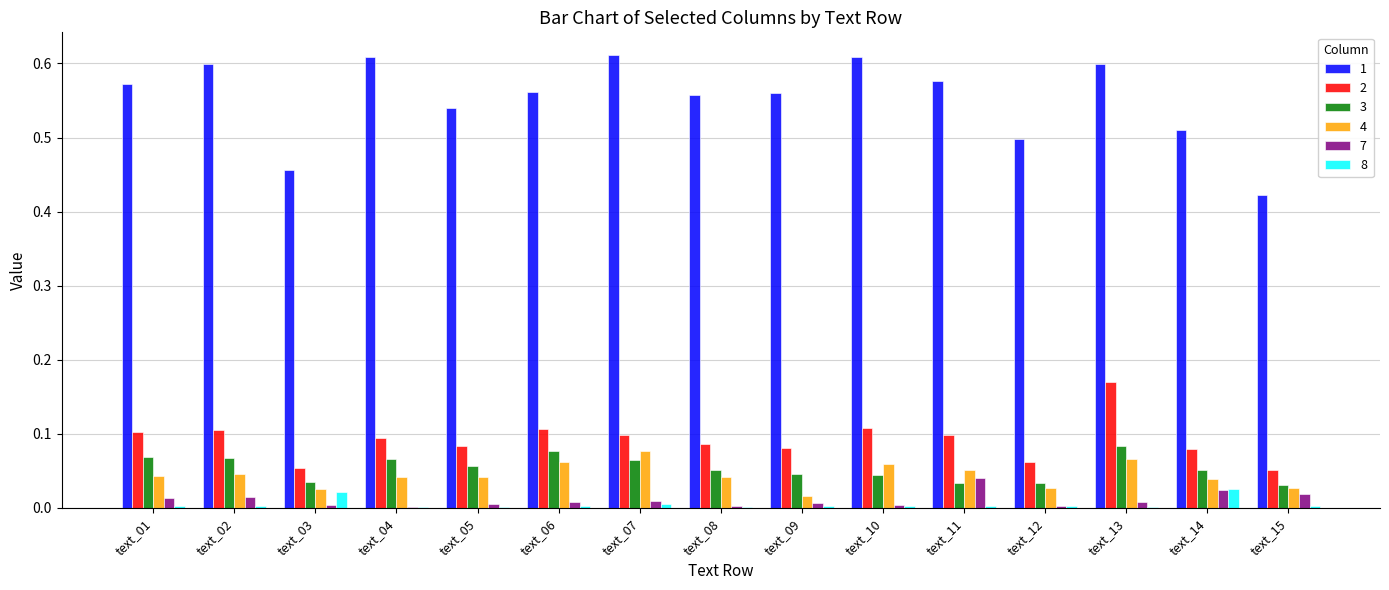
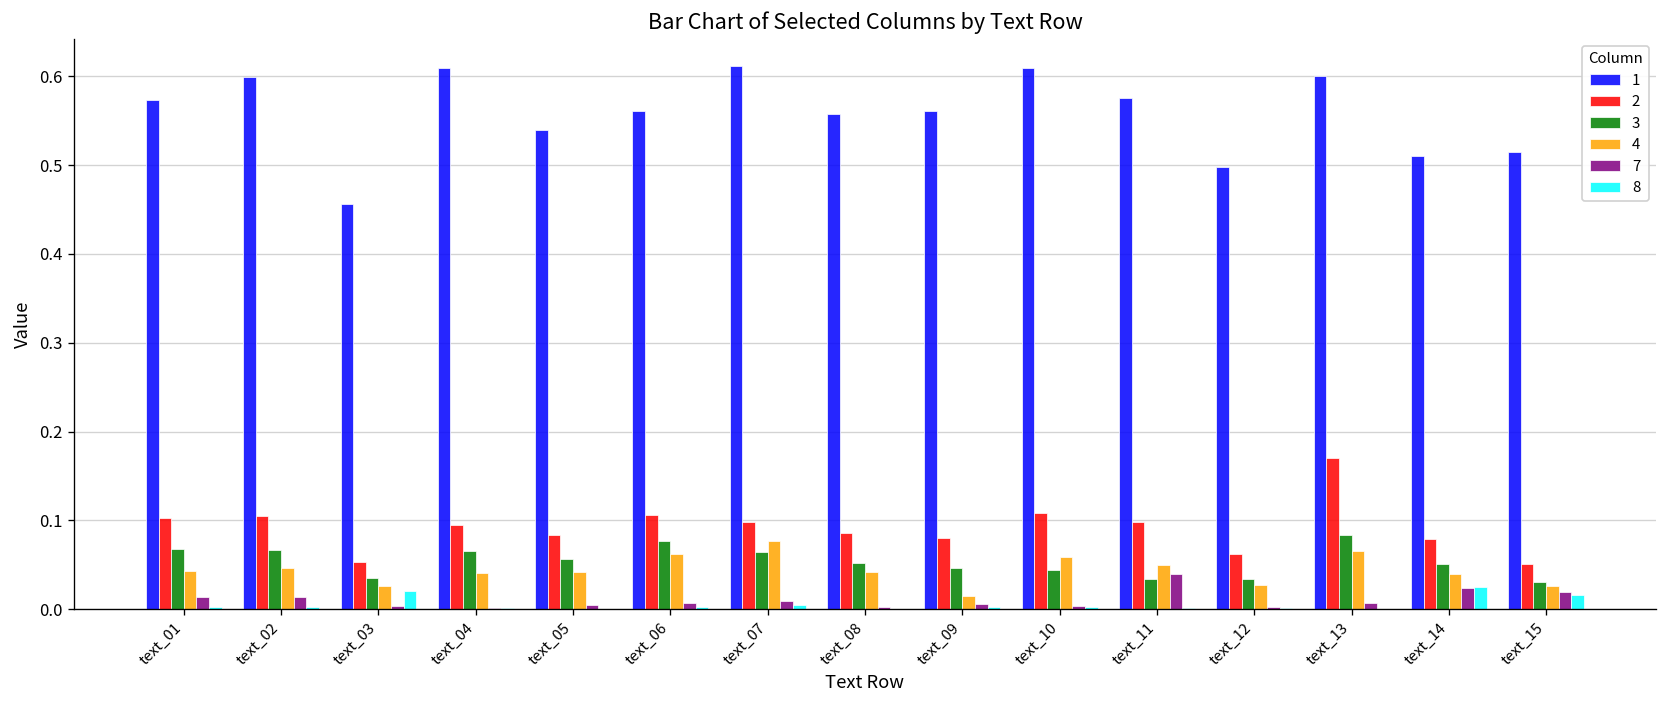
  {
    "1": {
      "text_01": 0.57,
      "text_02": 0.60,
      "text_03": 0.46,
      "text_04": 0.61,
      "text_05": 0.54,
      "text_06": 0.56,
      "text_07": 0.61,
      "text_08": 0.56,
      "text_09": 0.56,
      "text_10": 0.61,
      "text_11": 0.58,
      "text_12": 0.50,
      "text_13": 0.60,
      "text_14": 0.51,
-     "text_15": 0.42
+     "text_15": 0.52
    },
    "2": {
      "text_01": 0.10,
      "text_02": 0.11,
      "text_03": 0.05,
      "text_04": 0.09,
      "text_05": 0.08,
      "text_06": 0.11,
      "text_07": 0.10,
      "text_08": 0.09,
      "text_09": 0.08,
      "text_10": 0.11,
      "text_11": 0.10,
      "text_12": 0.06,
      "text_13": 0.17,
      "text_14": 0.08,
      "text_15": 0.05
    },
    "3": {
      "text_01": 0.07,
      "text_02": 0.07,
      "text_03": 0.04,
      "text_04": 0.07,
      "text_05": 0.06,
      "text_06": 0.08,
      "text_07": 0.06,
      "text_08": 0.05,
      "text_09": 0.05,
      "text_10": 0.04,
      "text_11": 0.03,
      "text_12": 0.03,
      "text_13": 0.08,
      "text_14": 0.05,
      "text_15": 0.03
    },
    "4": {
      "text_01": 0.04,
      "text_02": 0.05,
      "text_03": 0.03,
      "text_04": 0.04,
      "text_05": 0.04,
      "text_06": 0.06,
      "text_07": 0.08,
      "text_08": 0.04,
      "text_09": 0.02,
      "text_10": 0.06,
      "text_11": 0.05,
      "text_12": 0.03,
      "text_13": 0.07,
      "text_14": 0.04,
      "text_15": 0.03
    },
    "7": {
      "text_01": 0.01,
      "text_02": 0.01,
      "text_03": 0.00,
      "text_05": 0.00,
      "text_06": 0.01,
      "text_07": 0.01,
      "text_09": 0.01,
      "text_10": 0.00,
      "text_11": 0.04,
      "text_13": 0.01,
      "text_14": 0.02,
      "text_15": 0.02
    },
    "8": {
      "text_03": 0.02,
      "text_07": 0.00,
      "text_14": 0.02,
-     "text_15": 0.00
+     "text_15": 0.02
    }
  }
